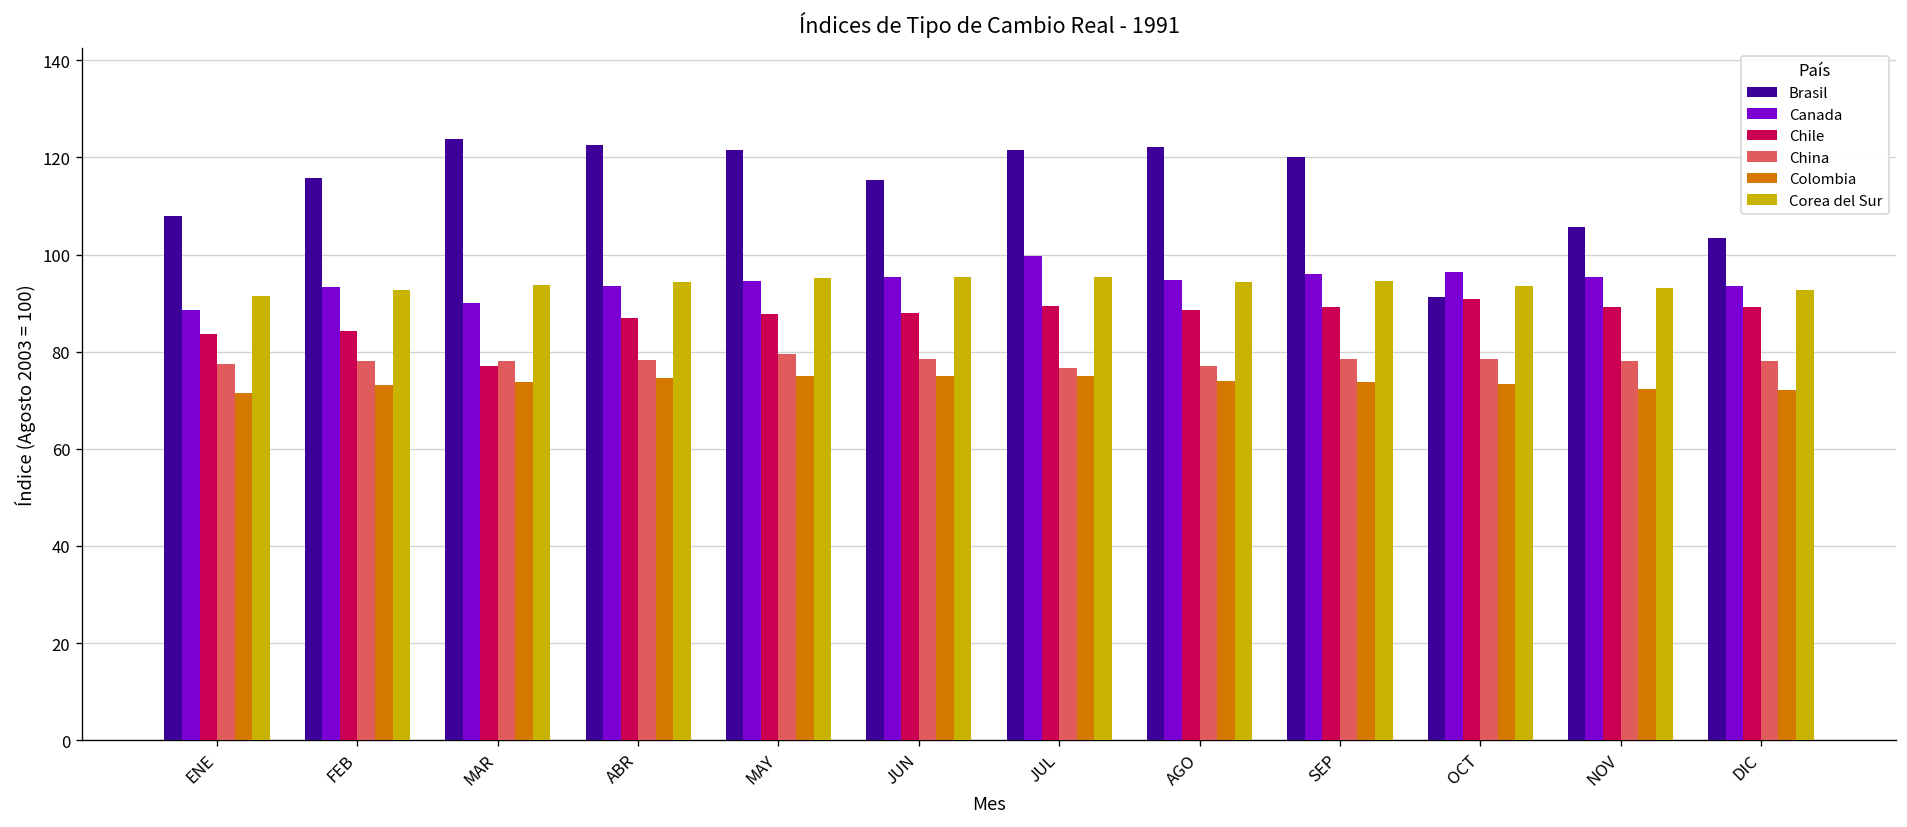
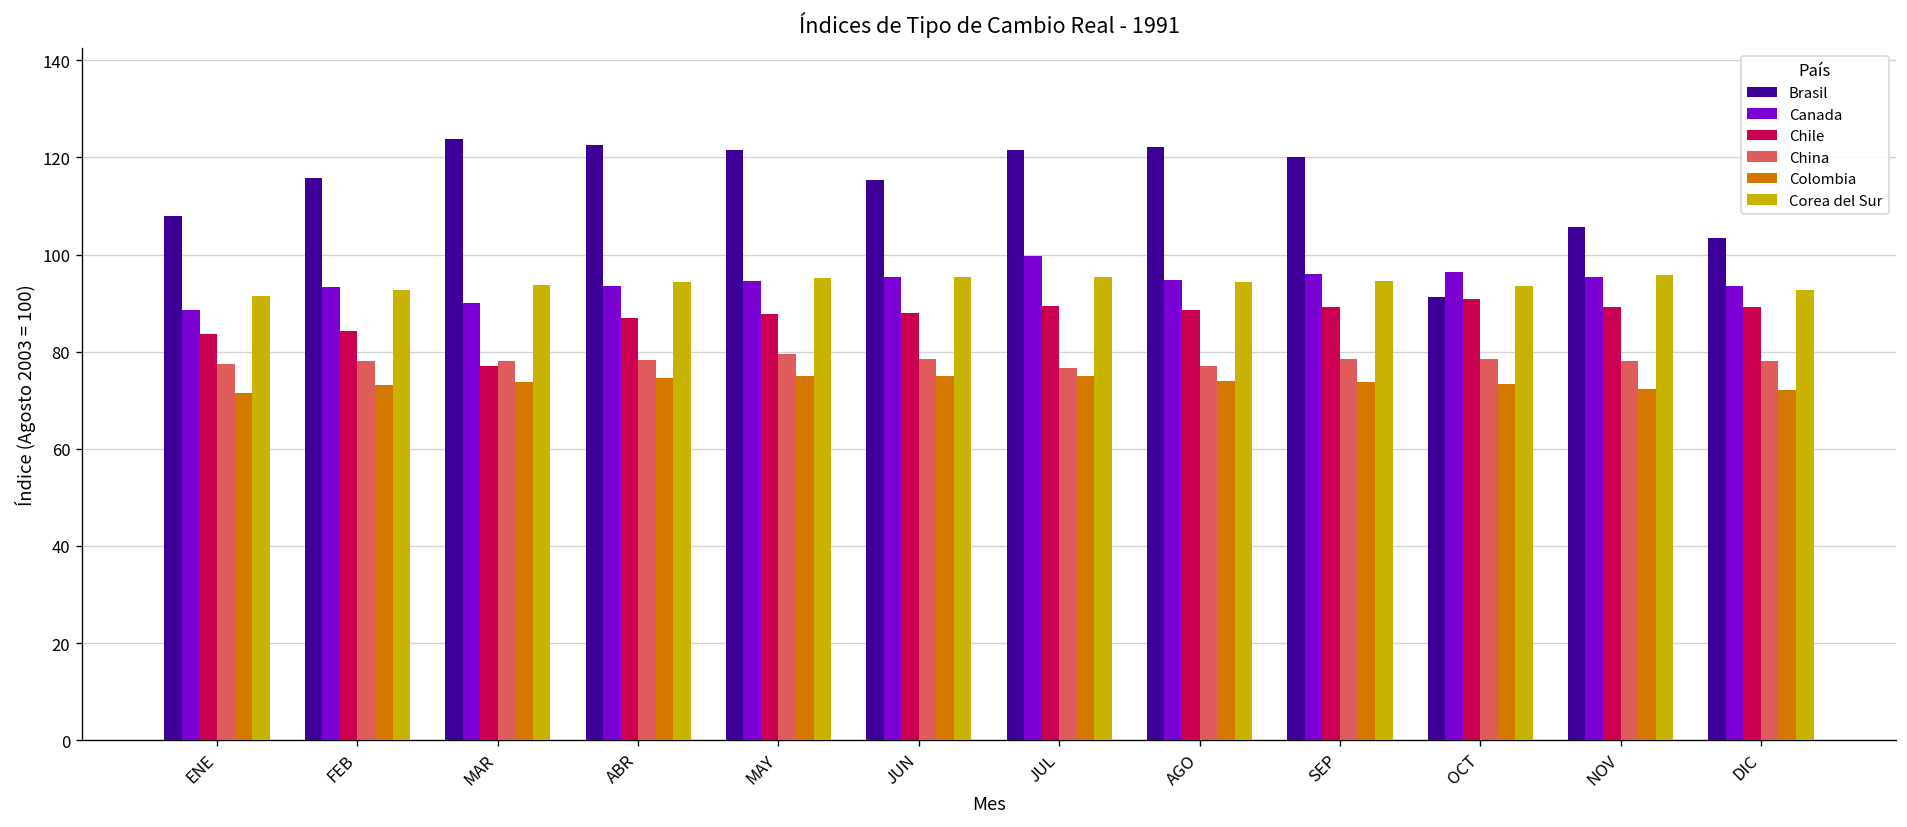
  {
    "Brasil": {
      "ENE": 108,
      "FEB": 116,
      "MAR": 124,
      "ABR": 123,
      "MAY": 122,
      "JUN": 115,
      "JUL": 122,
      "AGO": 122,
      "SEP": 120,
      "OCT": 91,
      "NOV": 106,
      "DIC": 104
    },
    "Canada": {
      "ENE": 89,
      "FEB": 93,
      "MAR": 90,
      "ABR": 94,
      "MAY": 95,
      "JUN": 95,
      "JUL": 100,
      "AGO": 95,
      "SEP": 96,
      "OCT": 96,
      "NOV": 95,
      "DIC": 93
    },
    "Chile": {
      "ENE": 84,
      "FEB": 84,
      "MAR": 77,
      "ABR": 87,
      "MAY": 88,
      "JUN": 88,
      "JUL": 89,
      "AGO": 89,
      "SEP": 89,
      "OCT": 91,
      "NOV": 89,
      "DIC": 89
    },
    "China": {
      "ENE": 77,
      "FEB": 78,
      "MAR": 78,
      "ABR": 78,
      "MAY": 80,
      "JUN": 78,
      "JUL": 77,
      "AGO": 77,
      "SEP": 79,
      "OCT": 79,
      "NOV": 78,
      "DIC": 78
    },
    "Colombia": {
      "ENE": 71,
      "FEB": 73,
      "MAR": 74,
      "ABR": 75,
      "MAY": 75,
      "JUN": 75,
      "JUL": 75,
      "AGO": 74,
      "SEP": 74,
      "OCT": 73,
      "NOV": 72,
      "DIC": 72
    },
    "Corea del Sur": {
      "ENE": 92,
      "FEB": 93,
      "MAR": 94,
      "ABR": 94,
      "MAY": 95,
      "JUN": 95,
      "JUL": 95,
      "AGO": 94,
      "SEP": 95,
      "OCT": 94,
-     "NOV": 93,
+     "NOV": 96,
      "DIC": 93
    }
  }
